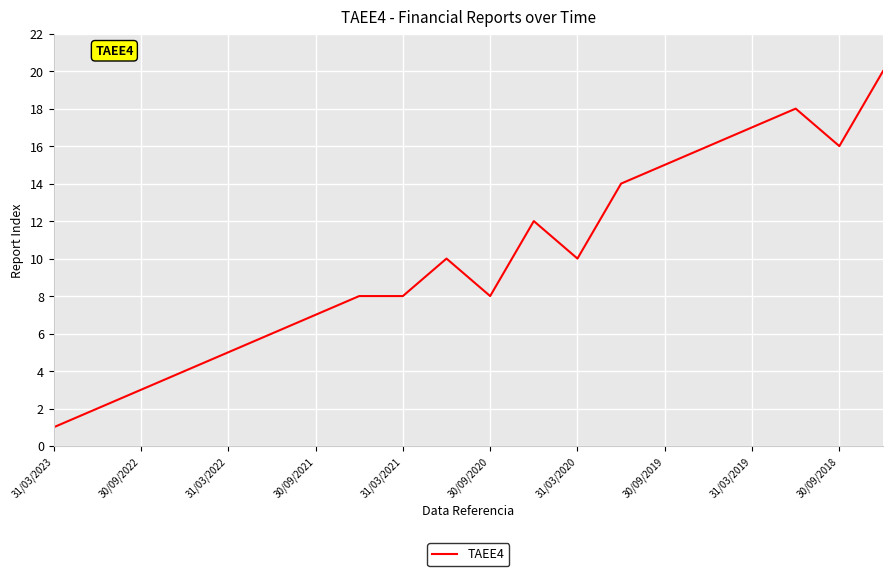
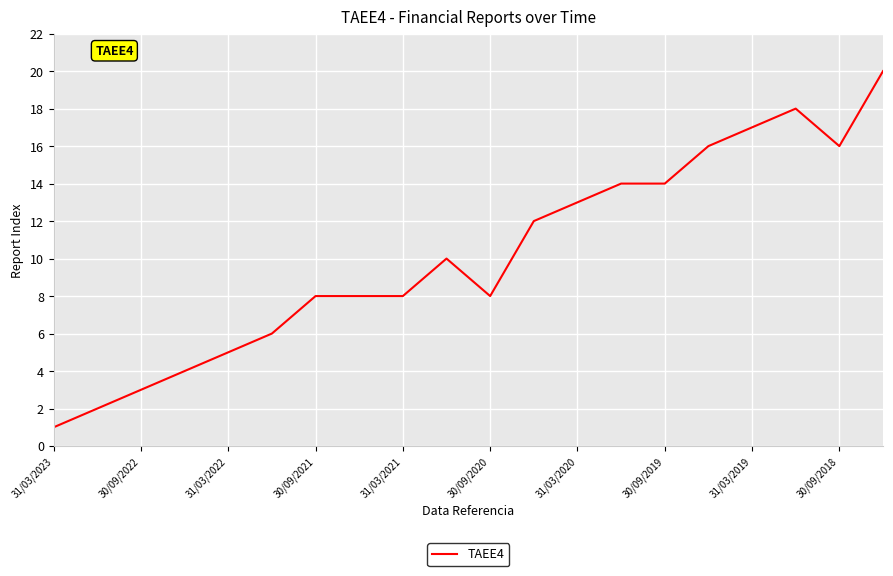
  {
    "31/03/2023": 1,
    "30/09/2022": 3,
    "31/03/2022": 5,
-   "30/09/2021": 7,
+   "30/09/2021": 8,
    "31/03/2021": 8,
    "30/09/2020": 8,
-   "31/03/2020": 10,
-   "30/09/2019": 15,
+   "31/03/2020": 13,
+   "30/09/2019": 14,
    "31/03/2019": 17,
    "30/09/2018": 16
  }
